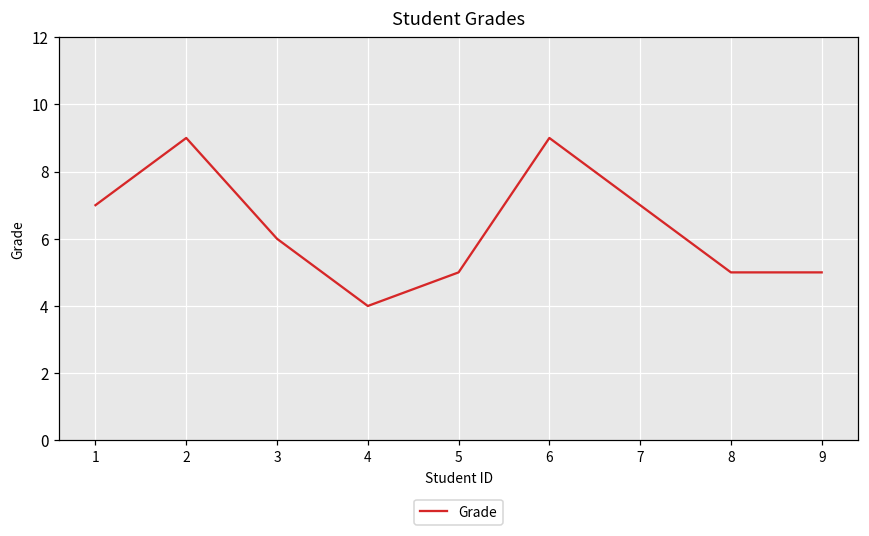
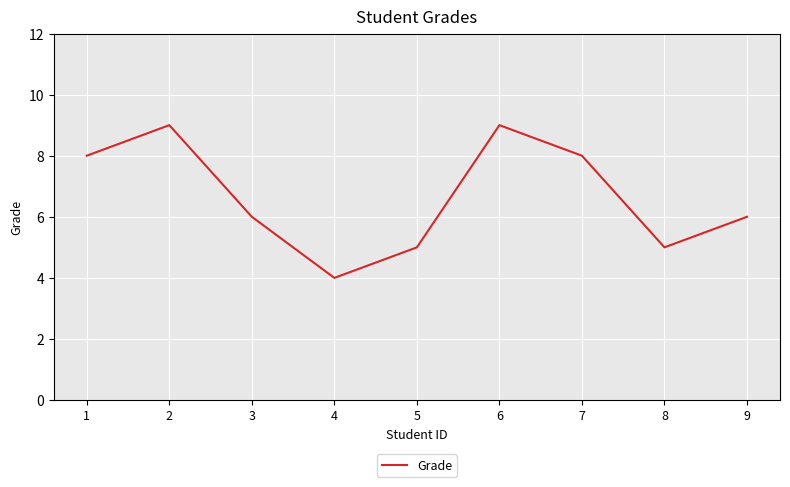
  {
-   "1": 7,
+   "1": 8,
    "2": 9,
    "3": 6,
    "4": 4,
    "5": 5,
    "6": 9,
-   "7": 7,
+   "7": 8,
    "8": 5,
-   "9": 5
+   "9": 6
  }
